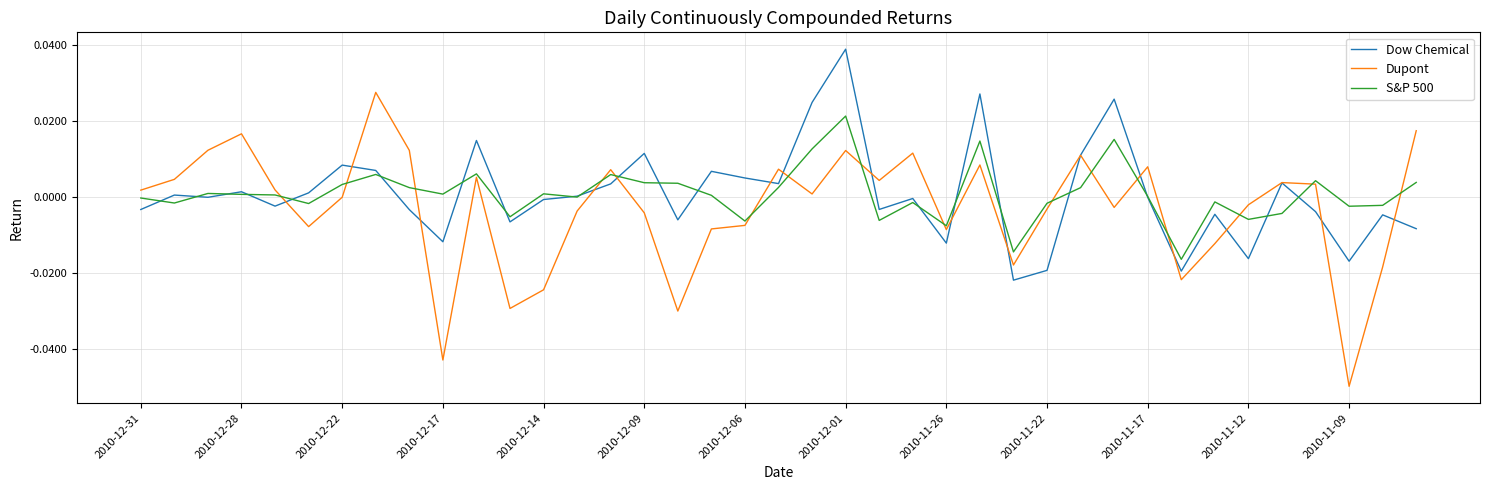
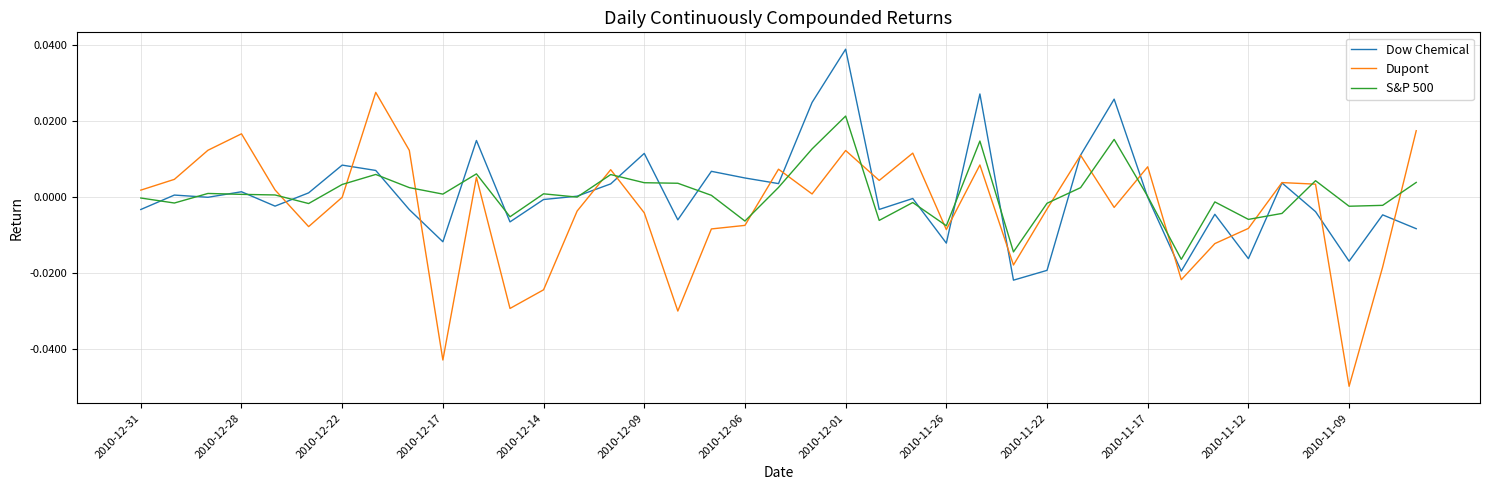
  {
    "Dow Chemical": {
      "2010-12-31": -0.003,
      "2010-12-28": 0.001,
      "2010-12-22": 0.008,
      "2010-12-17": -0.012,
      "2010-12-14": -0.001,
      "2010-12-09": 0.012,
      "2010-12-06": 0.005,
      "2010-12-01": 0.039,
      "2010-11-26": -0.012,
      "2010-11-22": -0.019,
      "2010-11-12": -0.016,
      "2010-11-09": -0.017
    },
    "Dupont": {
      "2010-12-31": 0.002,
      "2010-12-28": 0.017,
      "2010-12-22": 0.000,
      "2010-12-17": -0.043,
      "2010-12-14": -0.024,
      "2010-12-09": -0.004,
      "2010-12-06": -0.007,
      "2010-12-01": 0.012,
      "2010-11-26": -0.009,
      "2010-11-22": -0.003,
      "2010-11-17": 0.008,
-     "2010-11-12": -0.002,
+     "2010-11-12": -0.008,
      "2010-11-09": -0.050
    },
    "S&P 500": {
      "2010-12-31": 0.000,
      "2010-12-28": 0.001,
      "2010-12-22": 0.003,
      "2010-12-17": 0.001,
      "2010-12-14": 0.001,
      "2010-12-09": 0.004,
      "2010-12-06": -0.006,
      "2010-12-01": 0.021,
      "2010-11-26": -0.007,
      "2010-11-22": -0.002,
      "2010-11-12": -0.006,
      "2010-11-09": -0.002
    }
  }
